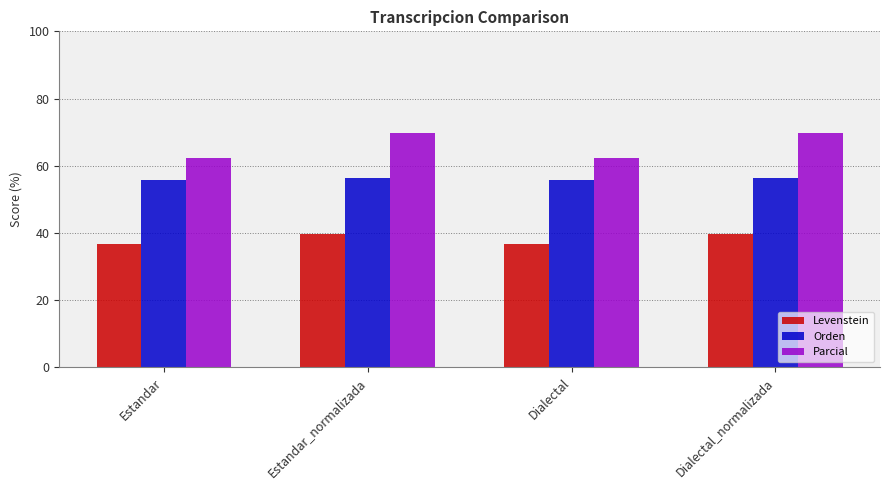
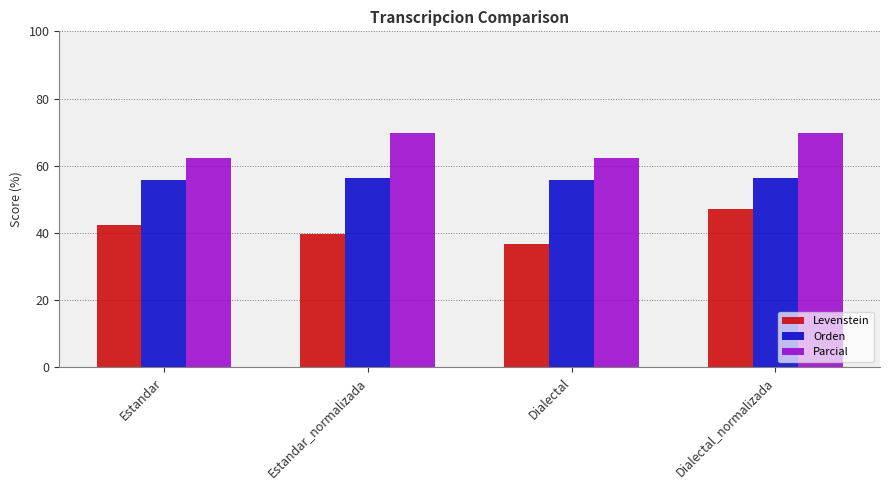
  {
    "Levenstein": {
-     "Estandar": 37,
+     "Estandar": 42,
      "Estandar_normalizada": 40,
      "Dialectal": 37,
-     "Dialectal_normalizada": 40
+     "Dialectal_normalizada": 47
    },
    "Orden": {
      "Estandar": 56,
      "Estandar_normalizada": 56,
      "Dialectal": 56,
      "Dialectal_normalizada": 56
    },
    "Parcial": {
      "Estandar": 62,
      "Estandar_normalizada": 70,
      "Dialectal": 62,
      "Dialectal_normalizada": 70
    }
  }
